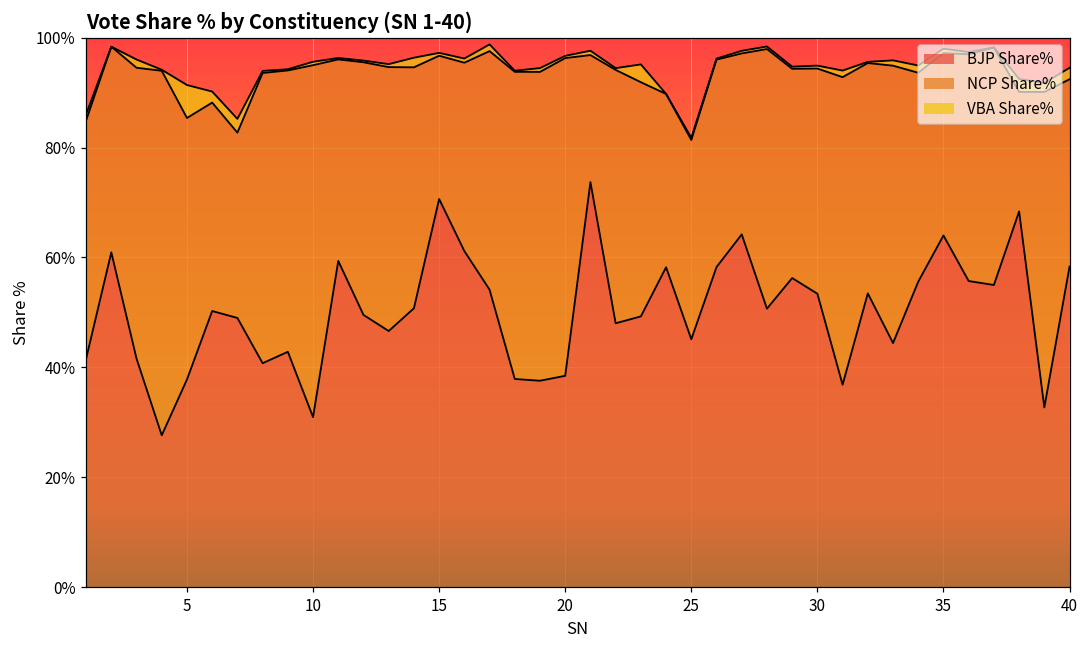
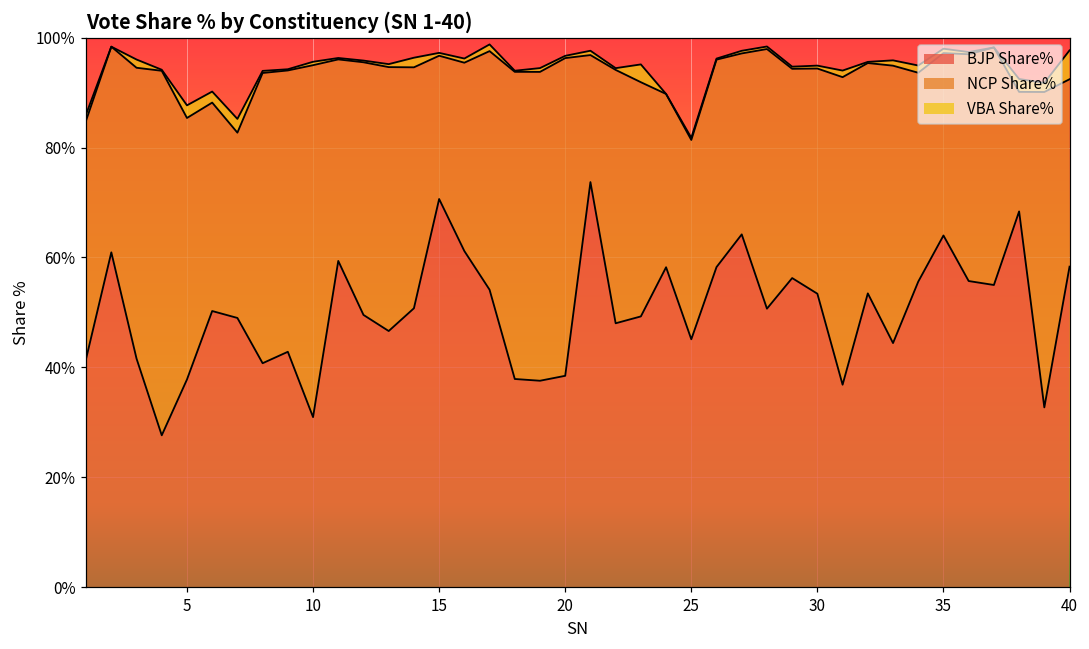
  {
    "VBA Share%": {
-     "5": "6%",
+     "5": "2%",
      "10": "1%",
      "15": "1%",
      "30": "1%",
-     "40": "2%"
+     "40": "5%"
    }
  }
